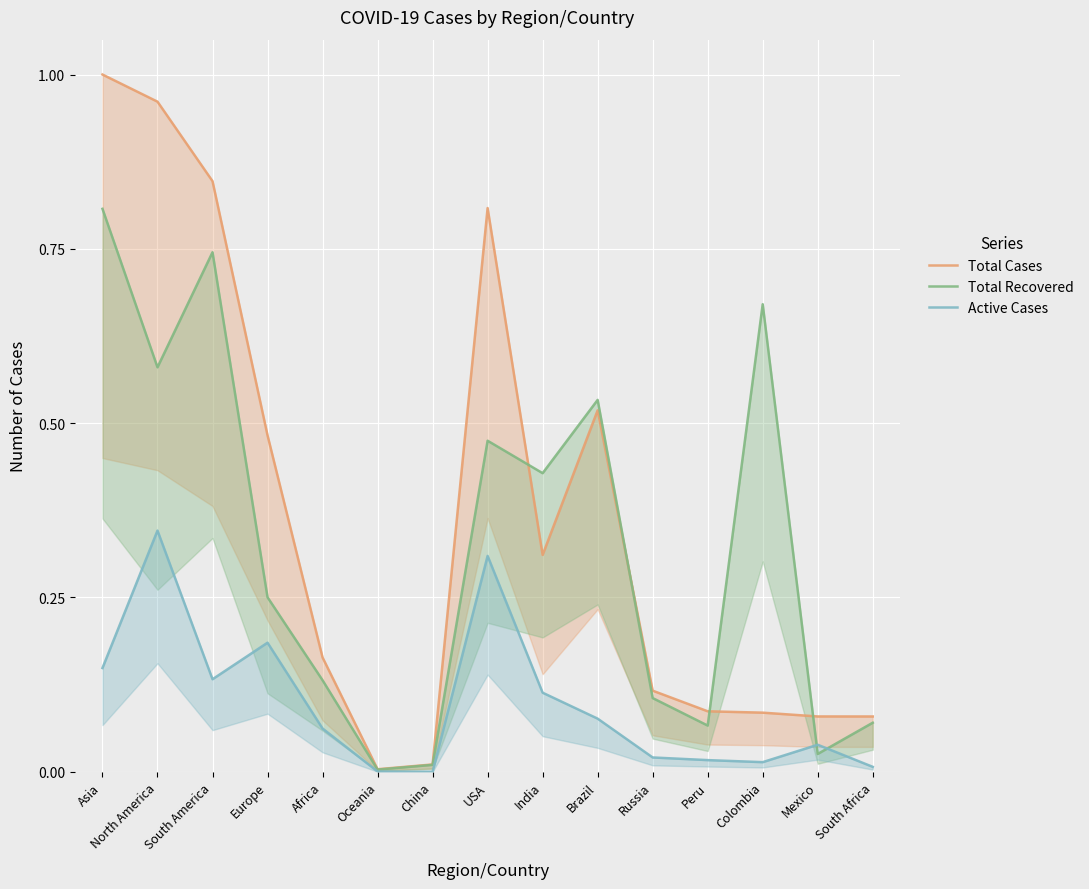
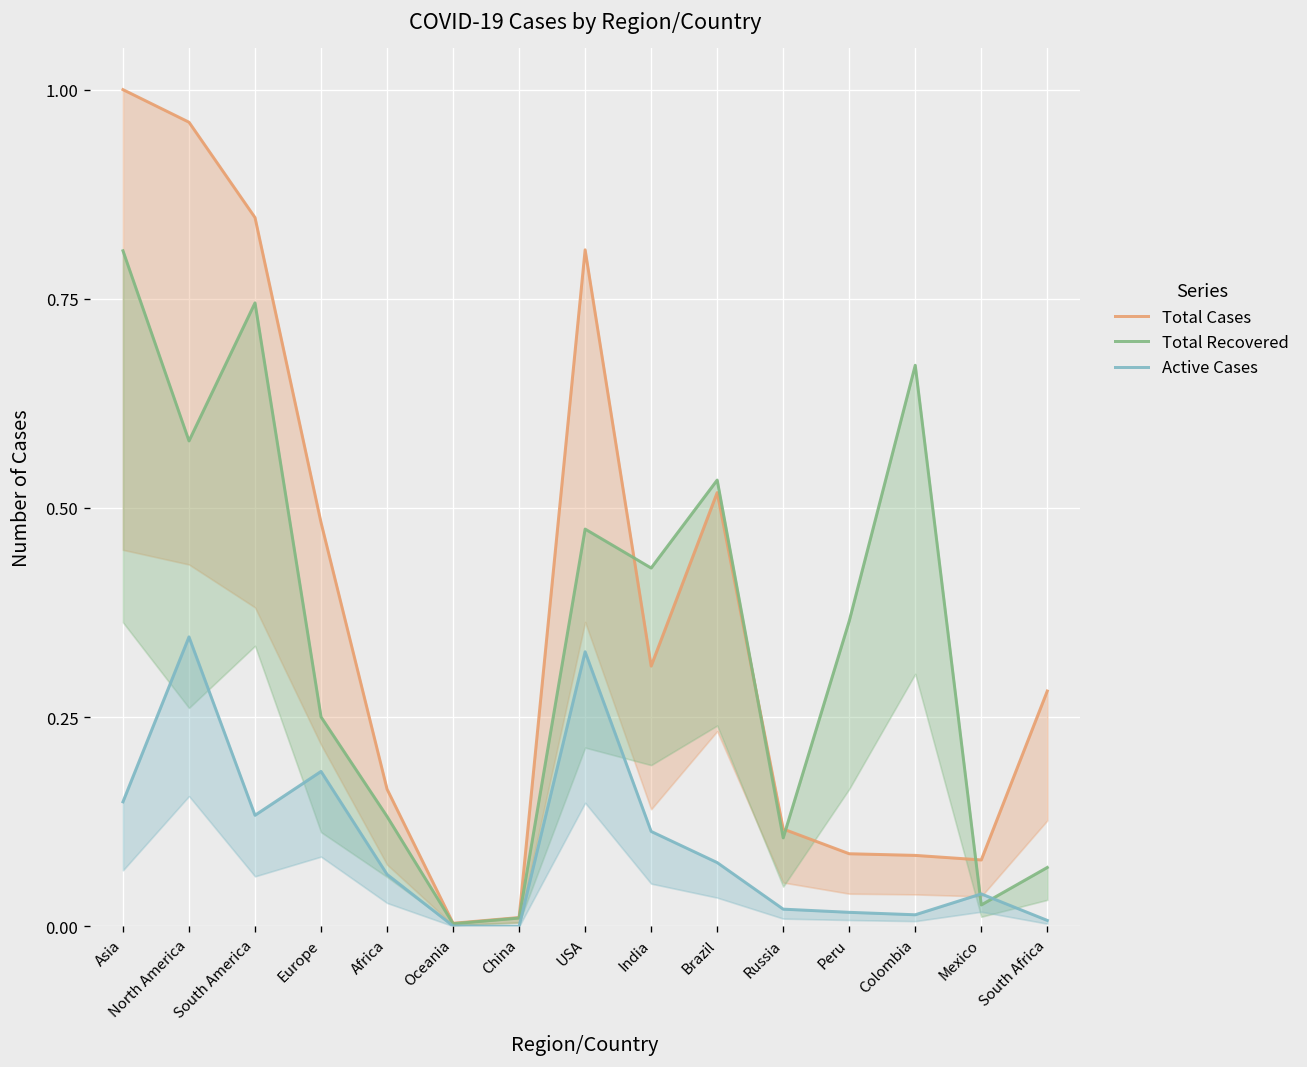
  {
    "Total Cases": {
      "Asia": 1.00,
      "North America": 0.96,
      "South America": 0.85,
      "Europe": 0.48,
      "Africa": 0.16,
      "USA": 0.81,
      "India": 0.31,
      "Brazil": 0.52,
      "Russia": 0.12,
      "Peru": 0.09,
      "Colombia": 0.08,
      "Mexico": 0.08,
-     "South Africa": 0.08
+     "South Africa": 0.28
    },
    "Total Recovered": {
      "Asia": 0.81,
      "North America": 0.58,
      "South America": 0.75,
      "Europe": 0.25,
      "Africa": 0.13,
      "USA": 0.47,
      "India": 0.43,
      "Brazil": 0.53,
      "Russia": 0.11,
-     "Peru": 0.07,
+     "Peru": 0.36,
      "Colombia": 0.67,
      "Mexico": 0.03,
      "South Africa": 0.07
    },
    "Active Cases": {
      "Asia": 0.15,
      "North America": 0.35,
      "South America": 0.13,
      "Europe": 0.19,
      "Africa": 0.06,
      "China": 0.00,
-     "USA": 0.31,
+     "USA": 0.33,
      "India": 0.11,
      "Brazil": 0.08,
      "Russia": 0.02,
      "Peru": 0.02,
      "Colombia": 0.01,
      "Mexico": 0.04,
      "South Africa": 0.01
    }
  }
